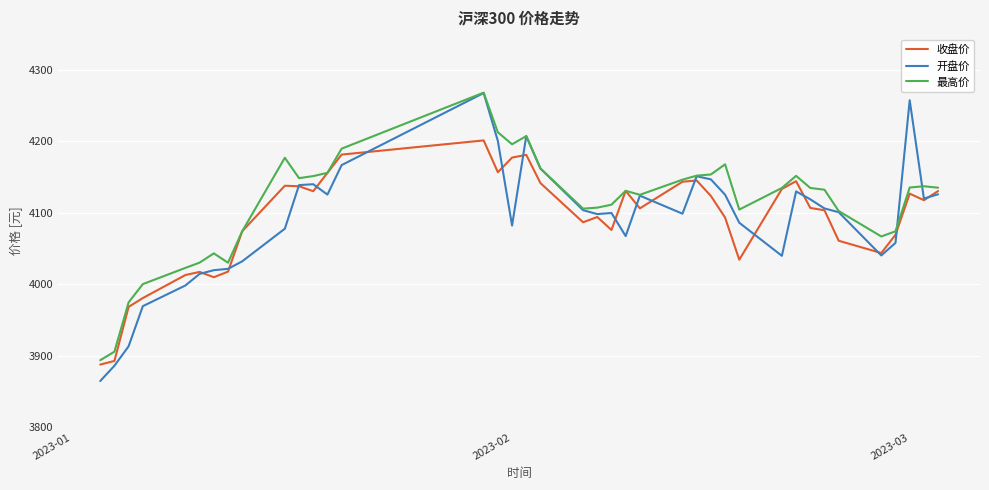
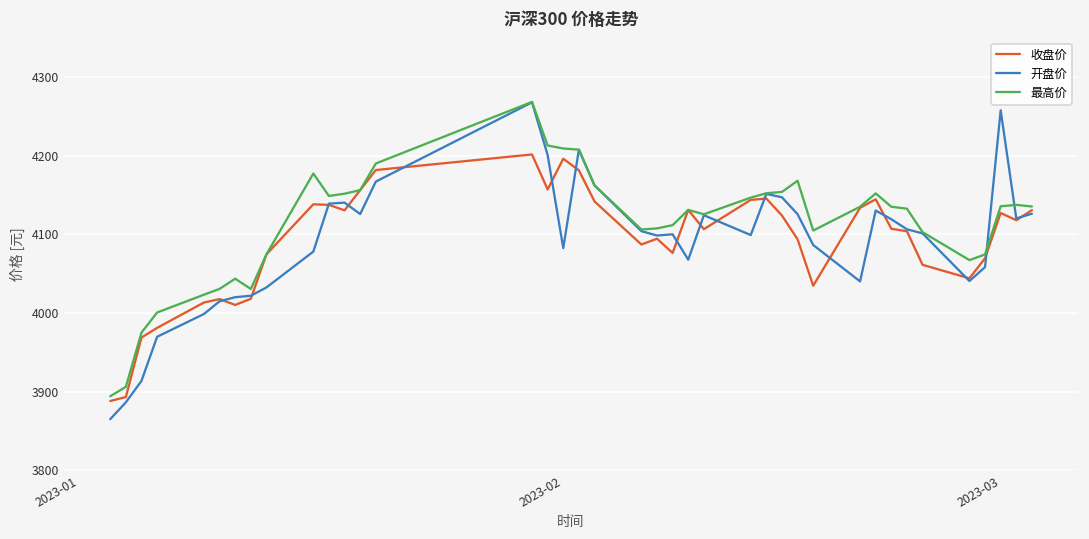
  {
    "收盘价": {
-     "2023-02": 4180,
+     "2023-02": 4200,
      "2023-03": 4130
    },
    "开盘价": {
      "2023-02": 4080,
      "2023-03": 4260
    },
    "最高价": {
-     "2023-02": 4200,
+     "2023-02": 4210,
      "2023-03": 4140
    }
  }
